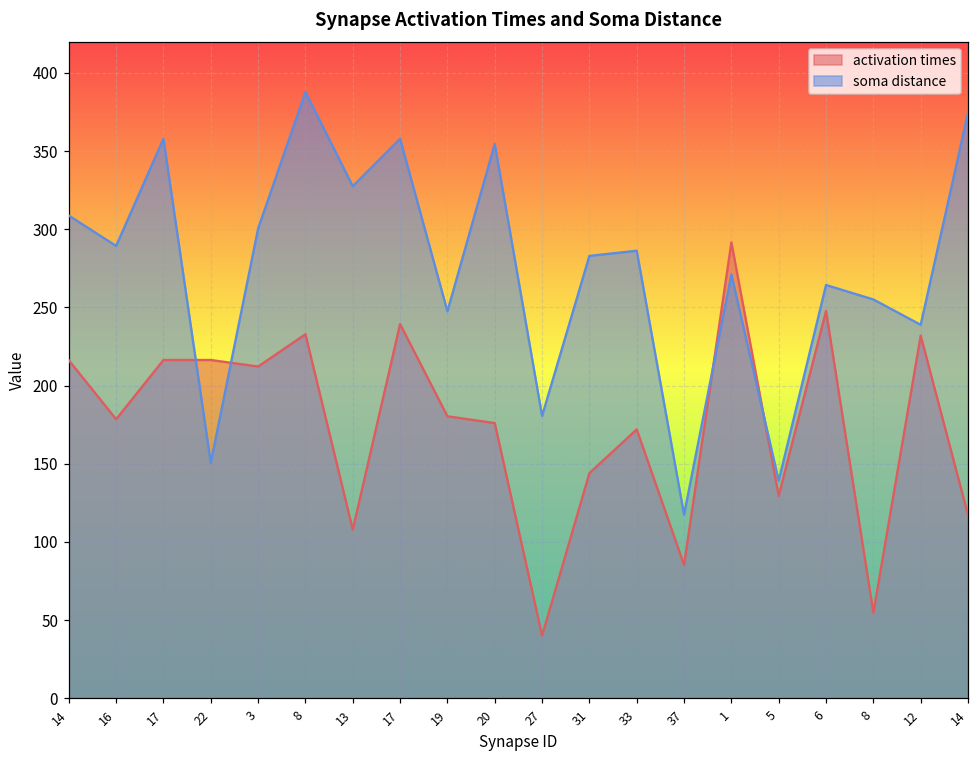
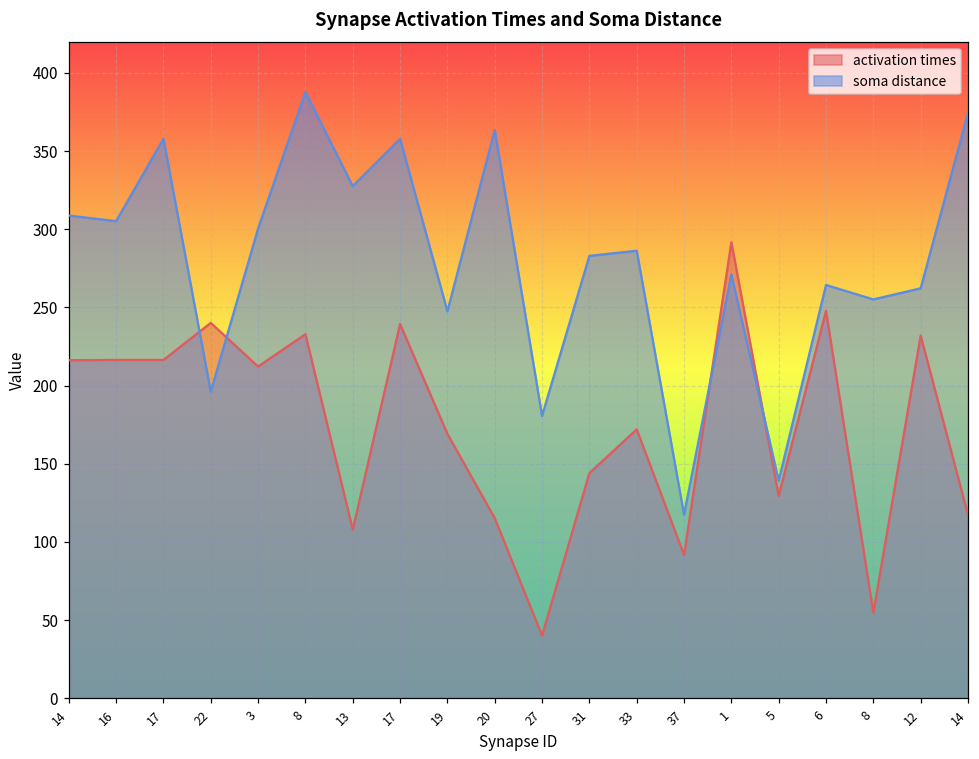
  {
    "activation times": {
-     "16": 179,
-     "22": 216,
+     "16": 216,
+     "22": 240,
      "3": 212,
      "13": 108,
-     "19": 180,
-     "20": 176,
+     "19": 169,
+     "20": 115,
      "27": 40,
      "31": 144,
      "33": 172,
-     "37": 85,
+     "37": 92,
      "1": 292,
      "5": 130,
      "6": 248,
      "12": 232
    },
    "soma distance": {
-     "16": 289,
-     "22": 151,
+     "16": 305,
+     "22": 196,
      "3": 300,
      "13": 328,
      "19": 248,
-     "20": 355,
+     "20": 363,
      "27": 181,
      "31": 283,
      "33": 286,
      "37": 118,
      "1": 271,
      "5": 139,
      "6": 264,
-     "12": 239
+     "12": 262
    }
  }
